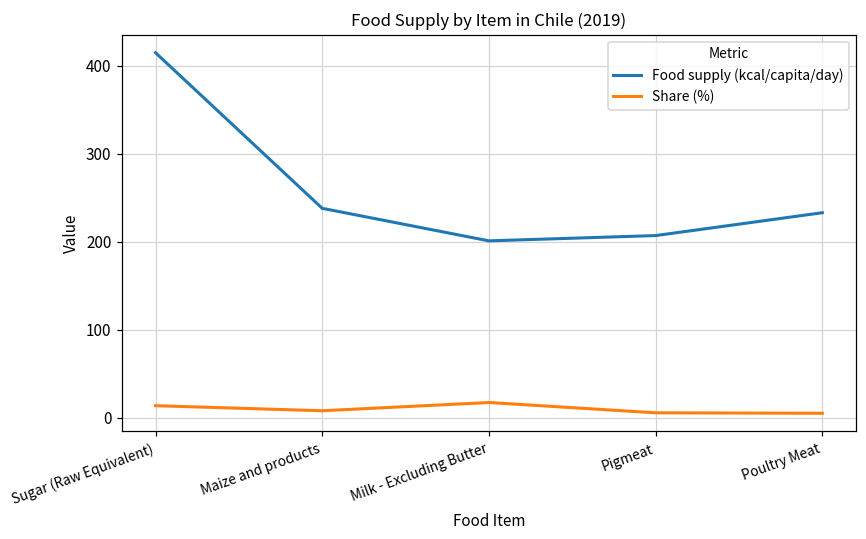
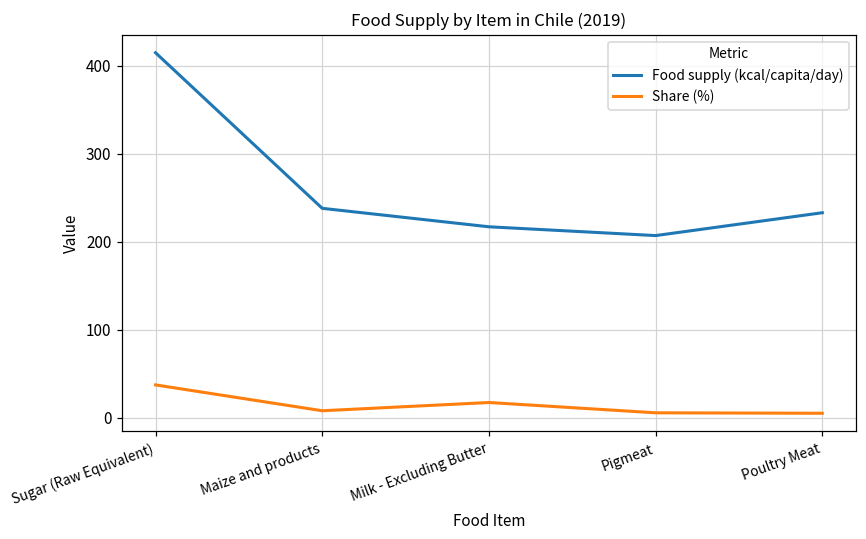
  {
    "Food supply (kcal/capita/day)": {
      "Sugar (Raw Equivalent)": 420,
      "Maize and products": 240,
-     "Milk - Excluding Butter": 200,
+     "Milk - Excluding Butter": 220,
      "Pigmeat": 210,
      "Poultry Meat": 230
    },
    "Share (%)": {
-     "Sugar (Raw Equivalent)": 10,
+     "Sugar (Raw Equivalent)": 40,
      "Maize and products": 10,
      "Milk - Excluding Butter": 20,
      "Pigmeat": 10,
      "Poultry Meat": 0
    }
  }
